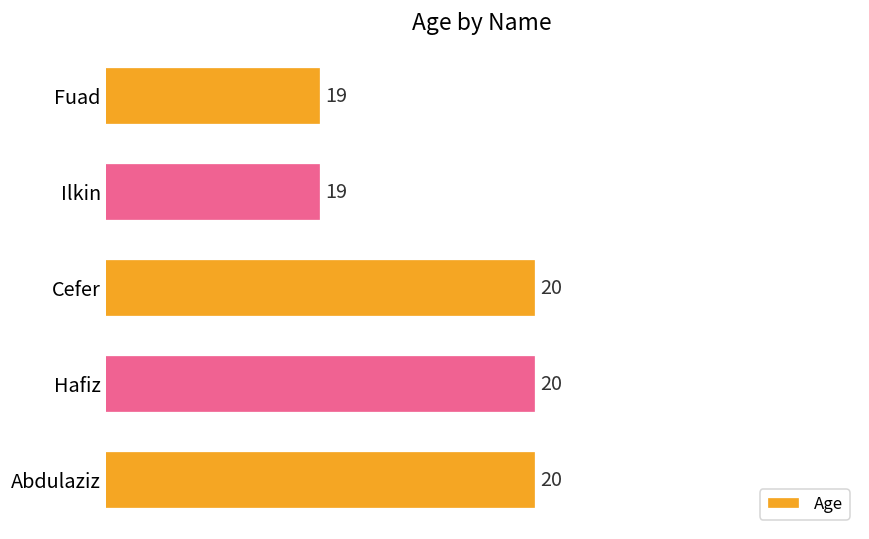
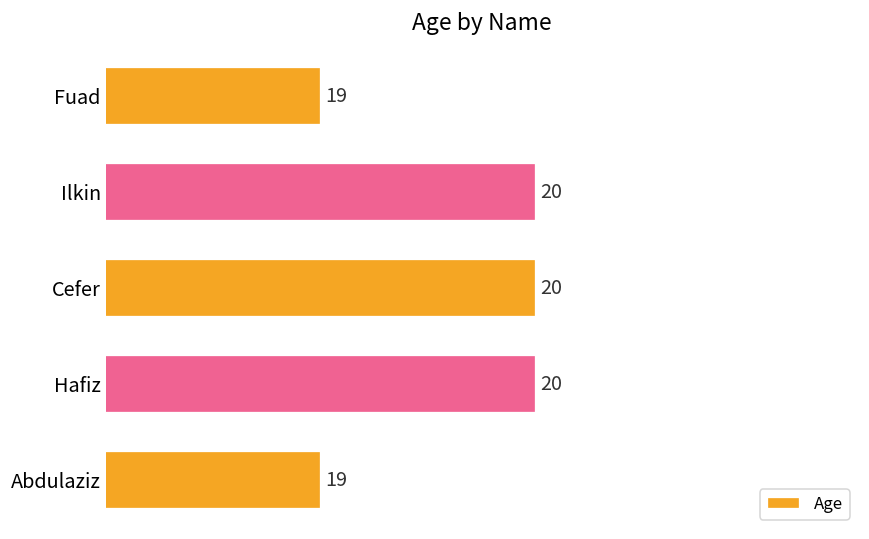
  {
    "Fuad": 19,
-   "Ilkin": 19,
+   "Ilkin": 20,
    "Cefer": 20,
    "Hafiz": 20,
-   "Abdulaziz": 20
+   "Abdulaziz": 19
  }
